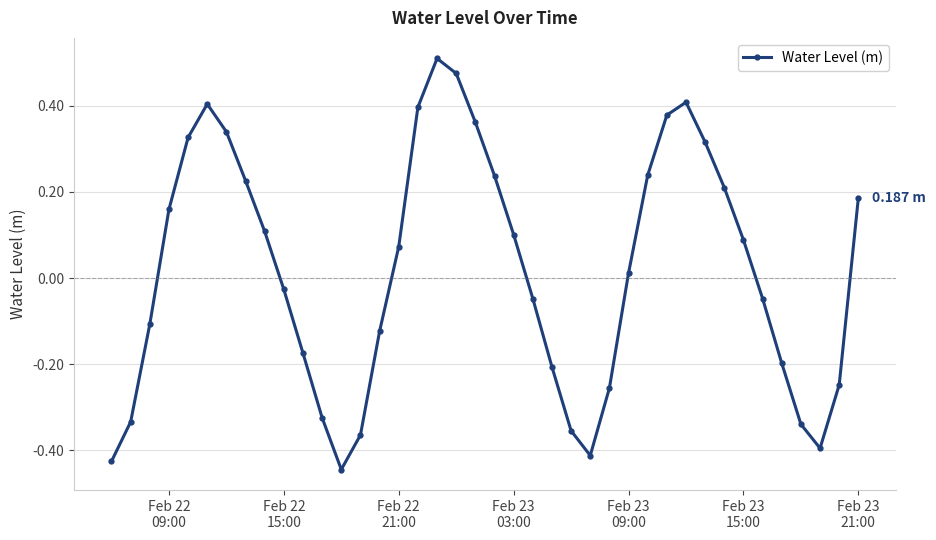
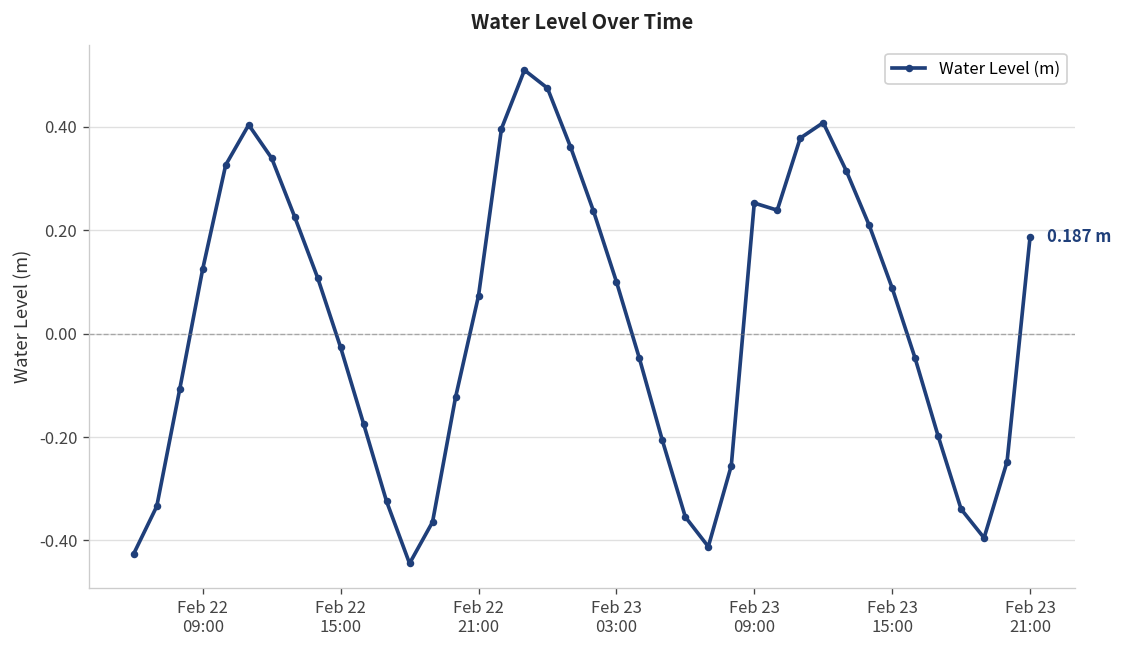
  {
-   "Feb 22 09:00": 0.16,
+   "Feb 22 09:00": 0.13,
    "Feb 22 15:00": -0.03,
    "Feb 22 21:00": 0.07,
    "Feb 23 03:00": 0.10,
-   "Feb 23 09:00": 0.01,
+   "Feb 23 09:00": 0.25,
    "Feb 23 15:00": 0.09
  }
